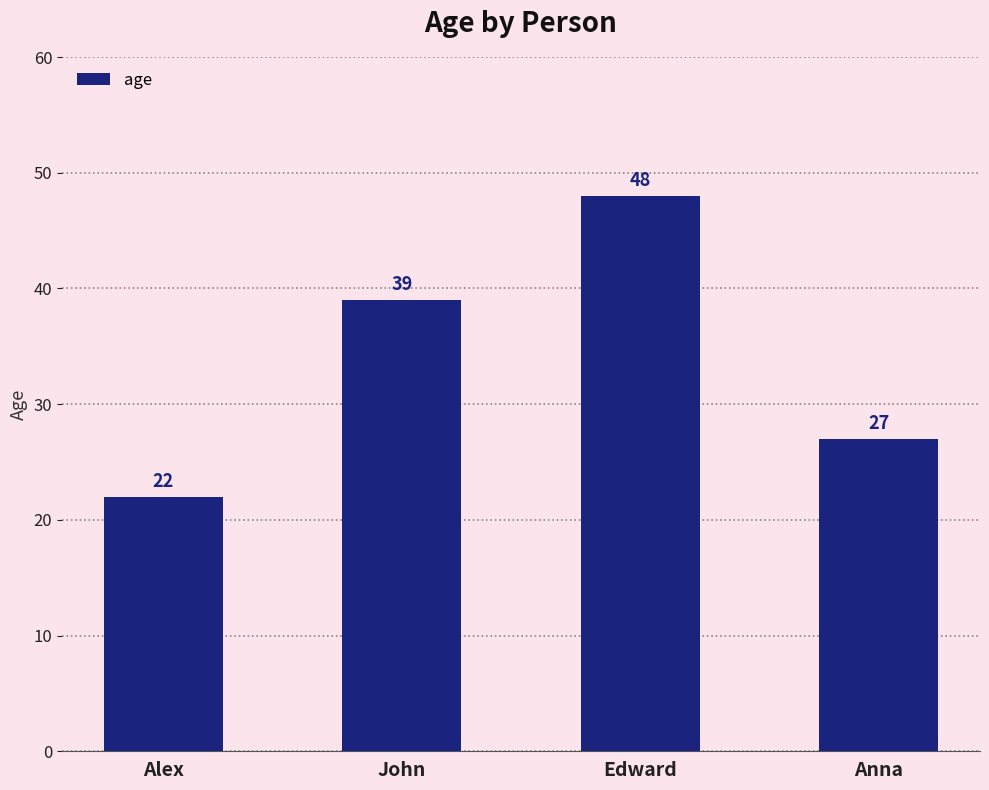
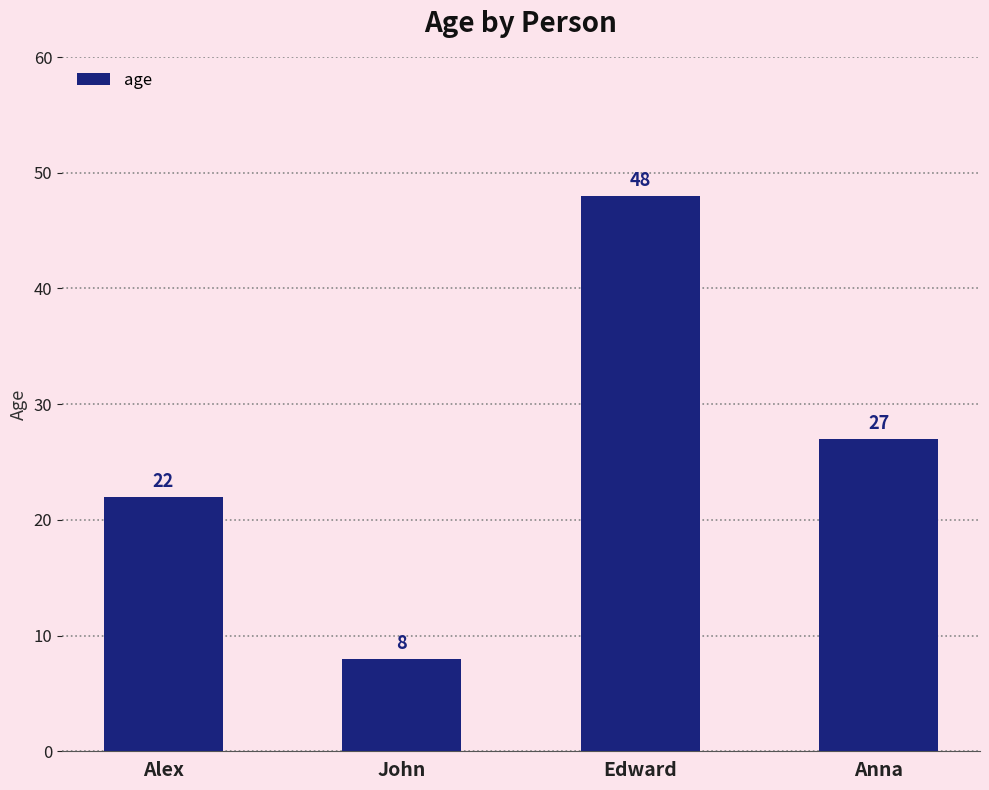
  {
    "Alex": 22,
-   "John": 39,
+   "John": 8,
    "Edward": 48,
    "Anna": 27
  }
